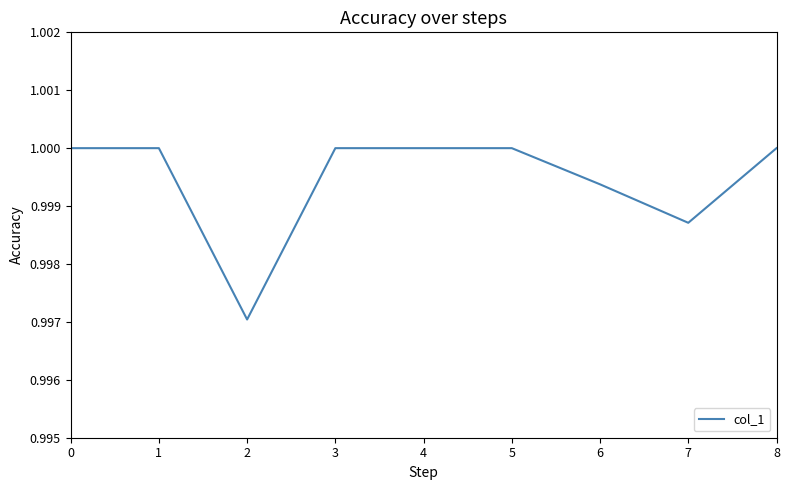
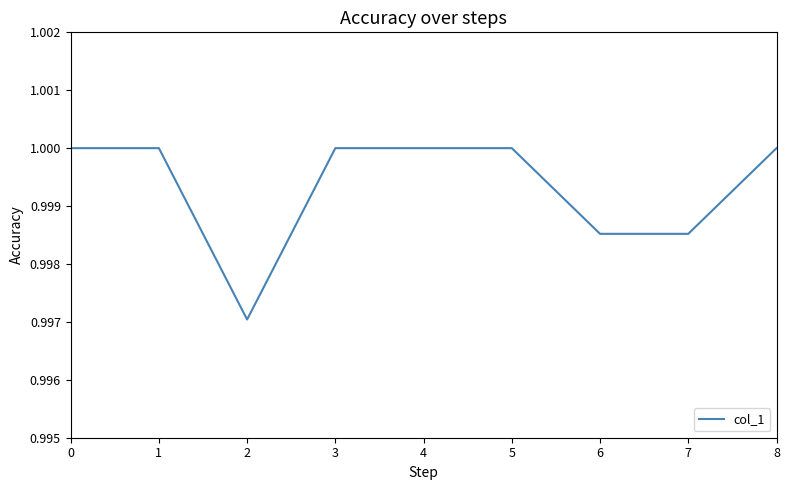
  {
    "0": 1.0000,
    "1": 1.0000,
    "2": 0.9970,
    "3": 1.0000,
    "4": 1.0000,
    "5": 1.0000,
-   "6": 0.9994,
-   "7": 0.9987,
+   "6": 0.9985,
+   "7": 0.9985,
    "8": 1.0000
  }
